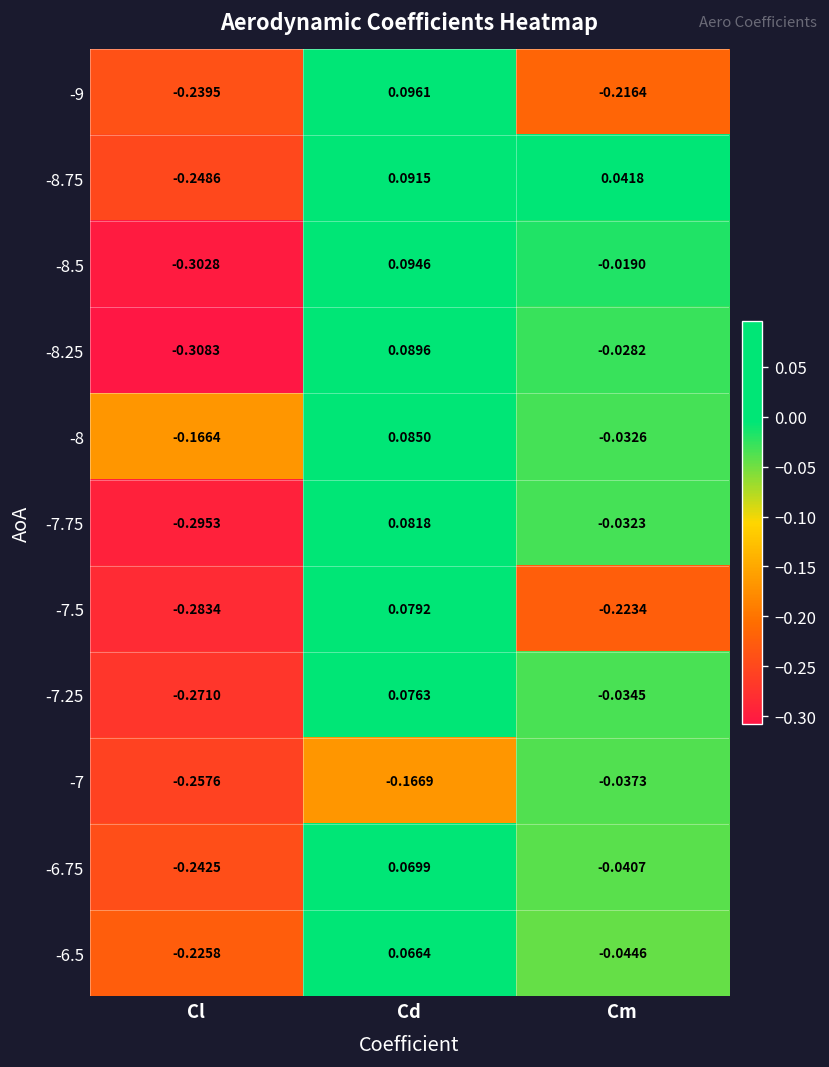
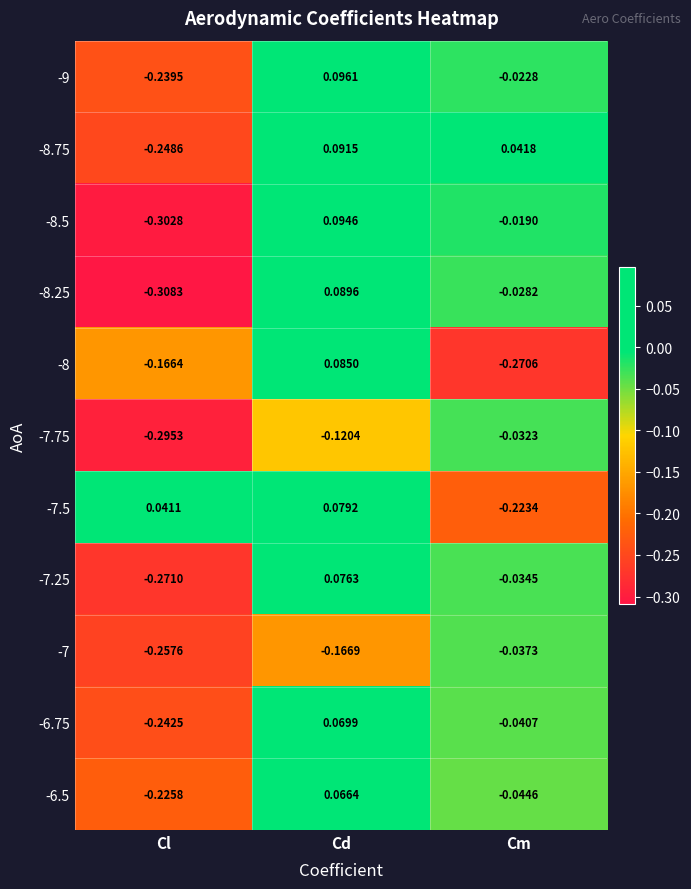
  {
    "-9": {
      "Cl": -0.2395,
      "Cd": 0.0961,
-     "Cm": -0.2164
+     "Cm": -0.0228
    },
    "-8.75": {
      "Cl": -0.2486,
      "Cd": 0.0915,
      "Cm": 0.0418
    },
    "-8.5": {
      "Cl": -0.3028,
      "Cd": 0.0946,
      "Cm": -0.0190
    },
    "-8.25": {
      "Cl": -0.3083,
      "Cd": 0.0896,
      "Cm": -0.0282
    },
    "-8": {
      "Cl": -0.1664,
      "Cd": 0.0850,
-     "Cm": -0.0326
+     "Cm": -0.2706
    },
    "-7.75": {
      "Cl": -0.2953,
-     "Cd": 0.0818,
+     "Cd": -0.1204,
      "Cm": -0.0323
    },
    "-7.5": {
-     "Cl": -0.2834,
+     "Cl": 0.0411,
      "Cd": 0.0792,
      "Cm": -0.2234
    },
    "-7.25": {
      "Cl": -0.2710,
      "Cd": 0.0763,
      "Cm": -0.0345
    },
    "-7": {
      "Cl": -0.2576,
      "Cd": -0.1669,
      "Cm": -0.0373
    },
    "-6.75": {
      "Cl": -0.2425,
      "Cd": 0.0699,
      "Cm": -0.0407
    },
    "-6.5": {
      "Cl": -0.2258,
      "Cd": 0.0664,
      "Cm": -0.0446
    }
  }
